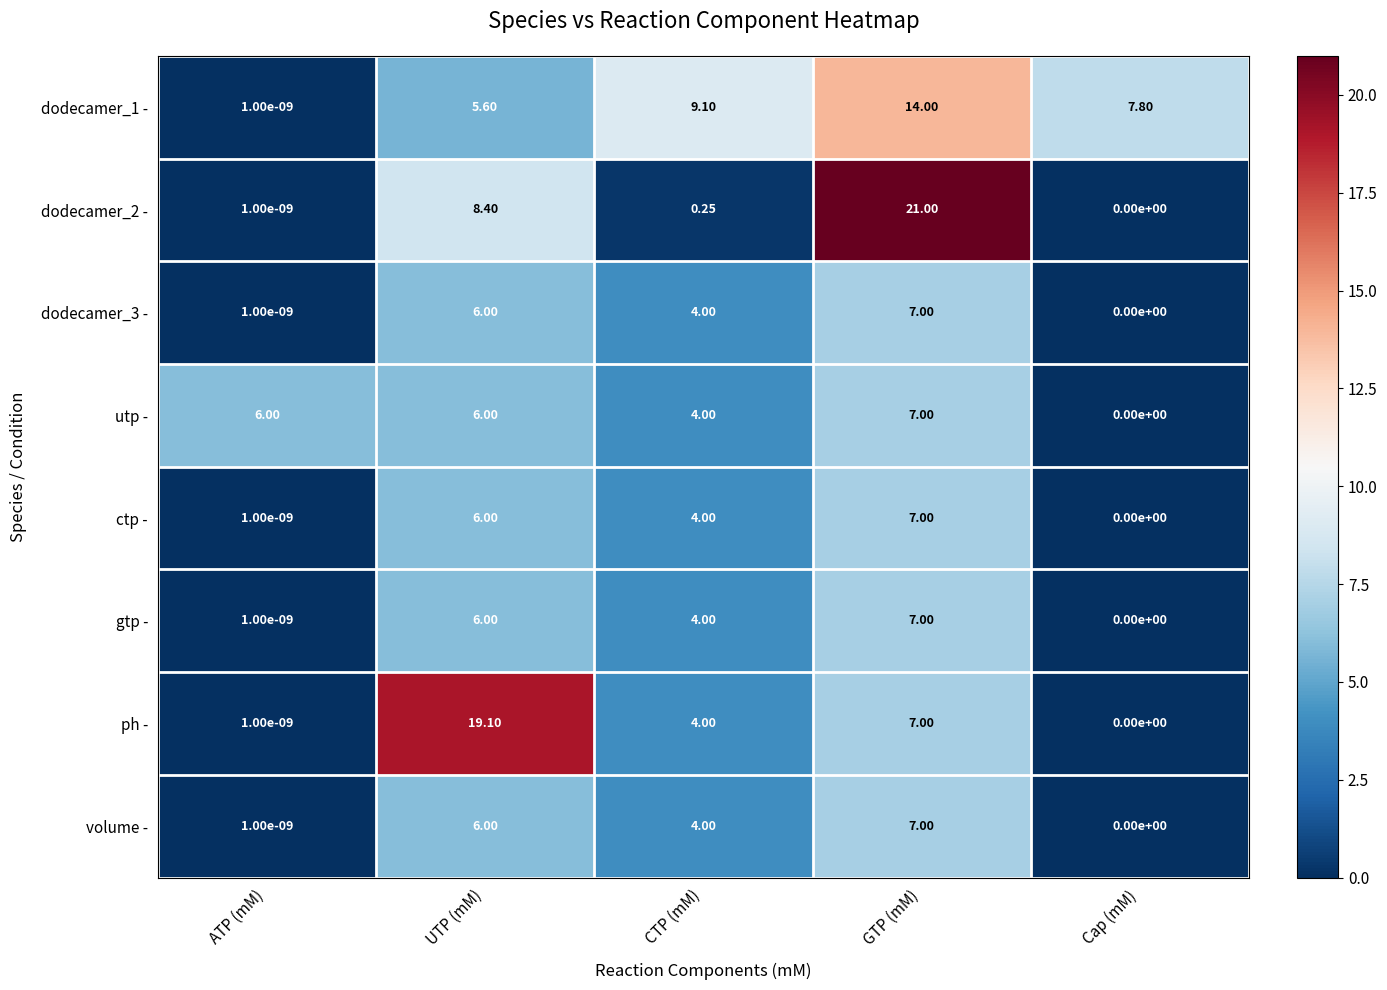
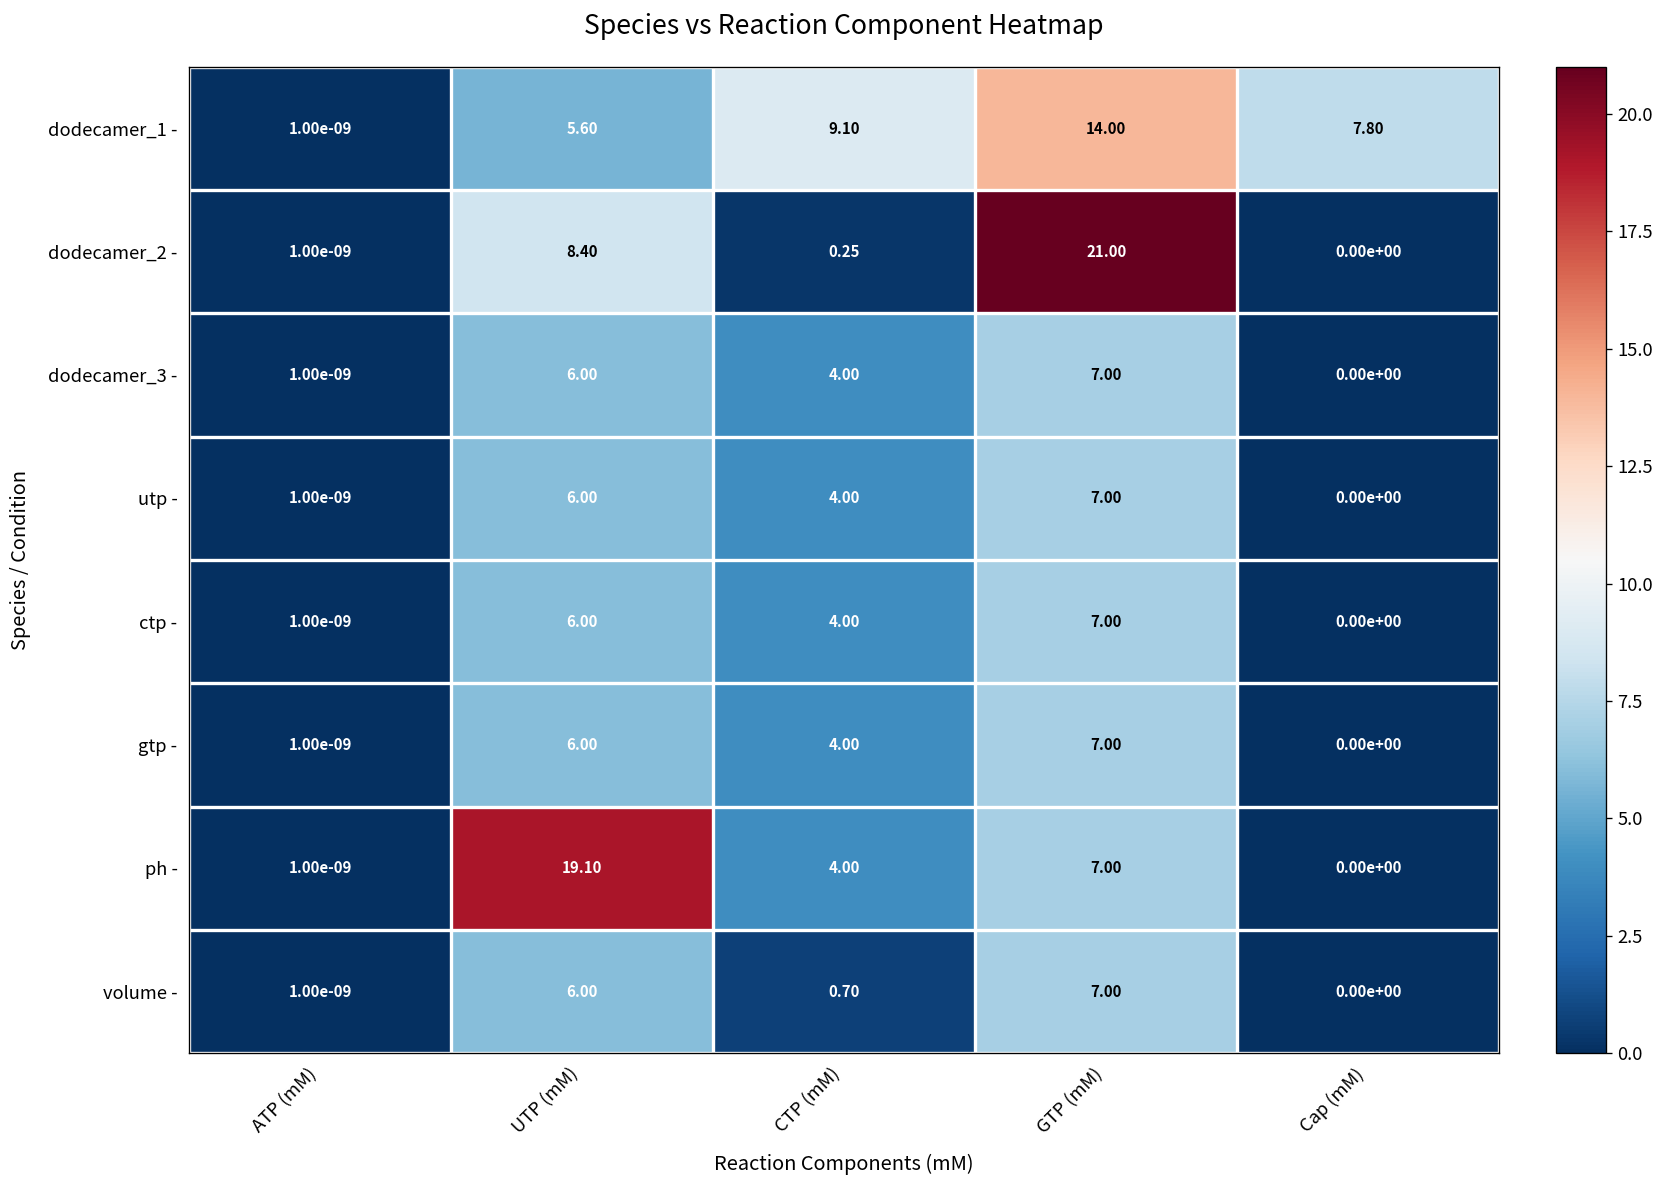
  {
    "dodecamer_1 -": {
      "ATP (mM)": "1.00e-09",
      "UTP (mM)": "5.60",
      "CTP (mM)": "9.10",
      "GTP (mM)": "14.00",
      "Cap (mM)": "7.80"
    },
    "dodecamer_2 -": {
      "ATP (mM)": "1.00e-09",
      "UTP (mM)": "8.40",
      "CTP (mM)": "0.25",
      "GTP (mM)": "21.00",
      "Cap (mM)": "0.00e+00"
    },
    "dodecamer_3 -": {
      "ATP (mM)": "1.00e-09",
      "UTP (mM)": "6.00",
      "CTP (mM)": "4.00",
      "GTP (mM)": "7.00",
      "Cap (mM)": "0.00e+00"
    },
    "utp -": {
-     "ATP (mM)": "6.00",
+     "ATP (mM)": "1.00e-09",
      "UTP (mM)": "6.00",
      "CTP (mM)": "4.00",
      "GTP (mM)": "7.00",
      "Cap (mM)": "0.00e+00"
    },
    "ctp -": {
      "ATP (mM)": "1.00e-09",
      "UTP (mM)": "6.00",
      "CTP (mM)": "4.00",
      "GTP (mM)": "7.00",
      "Cap (mM)": "0.00e+00"
    },
    "gtp -": {
      "ATP (mM)": "1.00e-09",
      "UTP (mM)": "6.00",
      "CTP (mM)": "4.00",
      "GTP (mM)": "7.00",
      "Cap (mM)": "0.00e+00"
    },
    "ph -": {
      "ATP (mM)": "1.00e-09",
      "UTP (mM)": "19.10",
      "CTP (mM)": "4.00",
      "GTP (mM)": "7.00",
      "Cap (mM)": "0.00e+00"
    },
    "volume -": {
      "ATP (mM)": "1.00e-09",
      "UTP (mM)": "6.00",
-     "CTP (mM)": "4.00",
+     "CTP (mM)": "0.70",
      "GTP (mM)": "7.00",
      "Cap (mM)": "0.00e+00"
    }
  }
